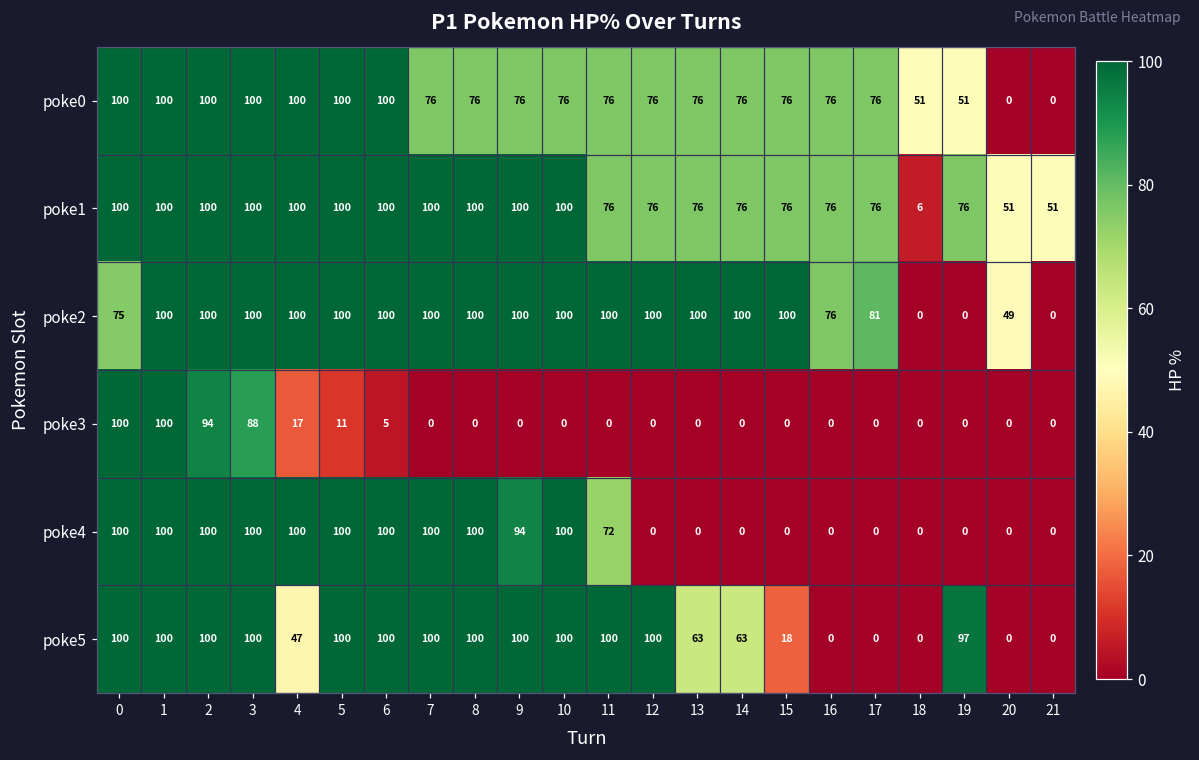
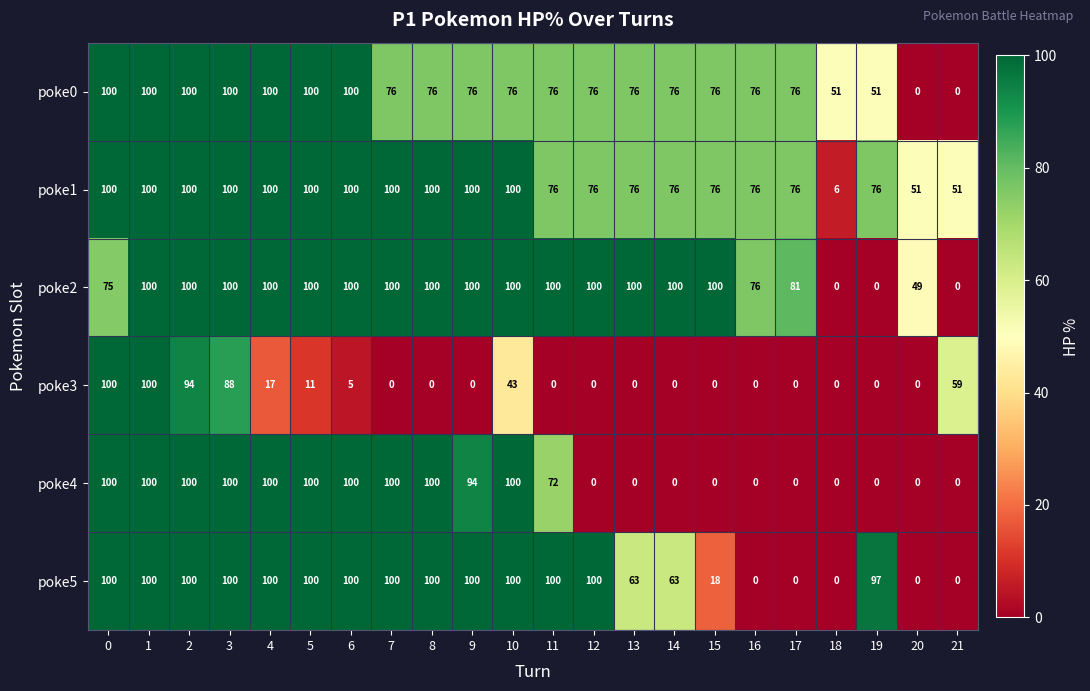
  {
    "poke0": {
      "0": 100,
      "1": 100,
      "2": 100,
      "3": 100,
      "4": 100,
      "5": 100,
      "6": 100,
      "7": 76,
      "8": 76,
      "9": 76,
      "10": 76,
      "11": 76,
      "12": 76,
      "13": 76,
      "14": 76,
      "15": 76,
      "16": 76,
      "17": 76,
      "18": 51,
      "19": 51,
      "20": 0,
      "21": 0
    },
    "poke1": {
      "0": 100,
      "1": 100,
      "2": 100,
      "3": 100,
      "4": 100,
      "5": 100,
      "6": 100,
      "7": 100,
      "8": 100,
      "9": 100,
      "10": 100,
      "11": 76,
      "12": 76,
      "13": 76,
      "14": 76,
      "15": 76,
      "16": 76,
      "17": 76,
      "18": 6,
      "19": 76,
      "20": 51,
      "21": 51
    },
    "poke2": {
      "0": 75,
      "1": 100,
      "2": 100,
      "3": 100,
      "4": 100,
      "5": 100,
      "6": 100,
      "7": 100,
      "8": 100,
      "9": 100,
      "10": 100,
      "11": 100,
      "12": 100,
      "13": 100,
      "14": 100,
      "15": 100,
      "16": 76,
      "17": 81,
      "18": 0,
      "19": 0,
      "20": 49,
      "21": 0
    },
    "poke3": {
      "0": 100,
      "1": 100,
      "2": 94,
      "3": 88,
      "4": 17,
      "5": 11,
      "6": 5,
      "7": 0,
      "8": 0,
      "9": 0,
-     "10": 0,
+     "10": 43,
      "11": 0,
      "12": 0,
      "13": 0,
      "14": 0,
      "15": 0,
      "16": 0,
      "17": 0,
      "18": 0,
      "19": 0,
      "20": 0,
-     "21": 0
+     "21": 59
    },
    "poke4": {
      "0": 100,
      "1": 100,
      "2": 100,
      "3": 100,
      "4": 100,
      "5": 100,
      "6": 100,
      "7": 100,
      "8": 100,
      "9": 94,
      "10": 100,
      "11": 72,
      "12": 0,
      "13": 0,
      "14": 0,
      "15": 0,
      "16": 0,
      "17": 0,
      "18": 0,
      "19": 0,
      "20": 0,
      "21": 0
    },
    "poke5": {
      "0": 100,
      "1": 100,
      "2": 100,
      "3": 100,
-     "4": 47,
+     "4": 100,
      "5": 100,
      "6": 100,
      "7": 100,
      "8": 100,
      "9": 100,
      "10": 100,
      "11": 100,
      "12": 100,
      "13": 63,
      "14": 63,
      "15": 18,
      "16": 0,
      "17": 0,
      "18": 0,
      "19": 97,
      "20": 0,
      "21": 0
    }
  }
